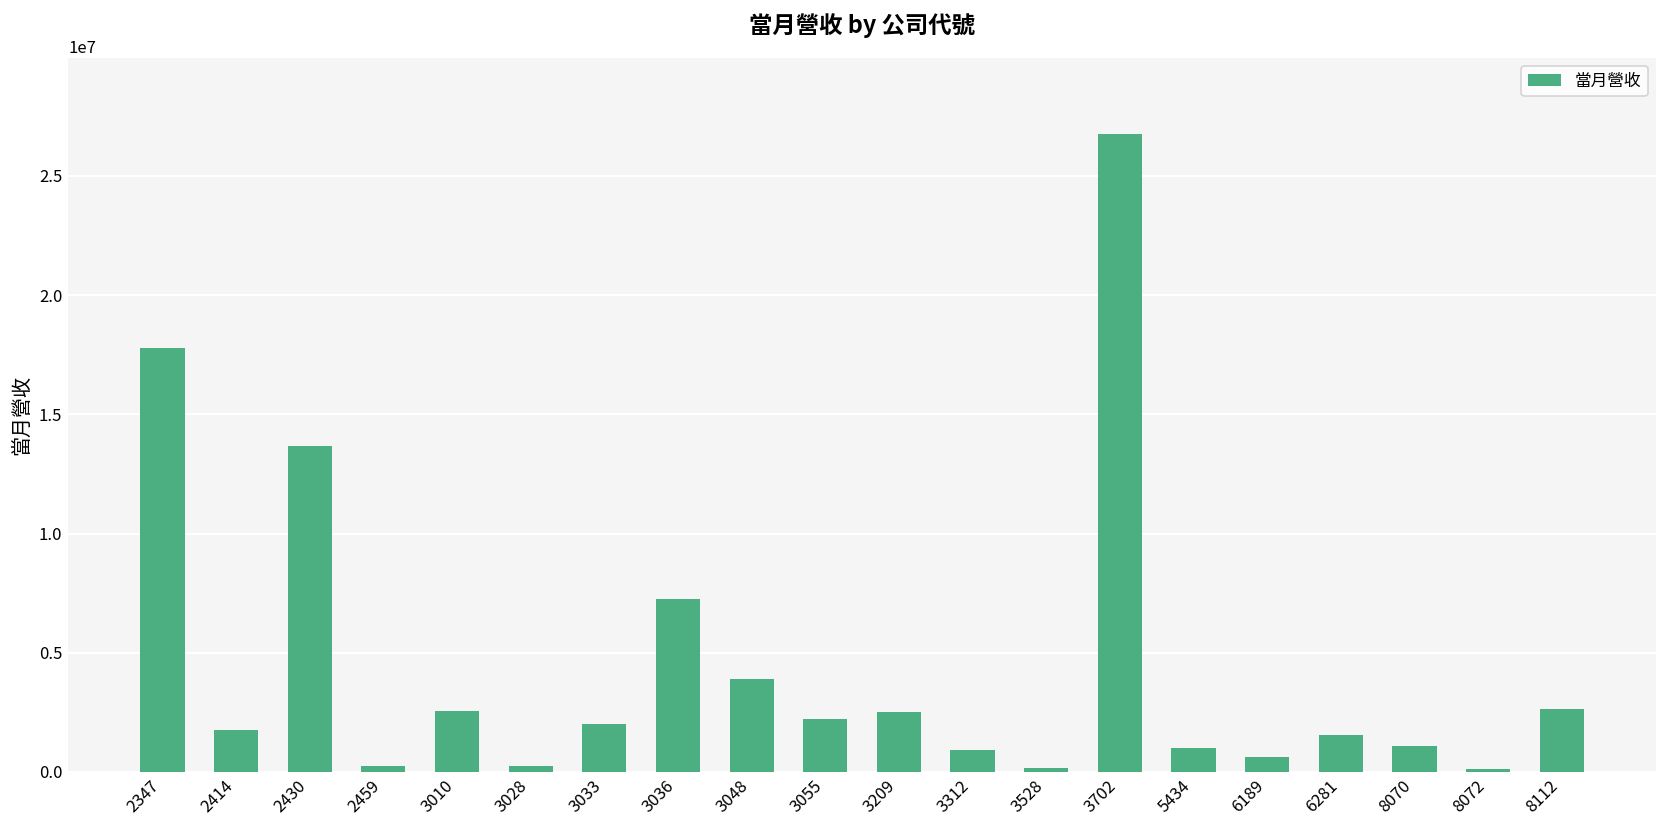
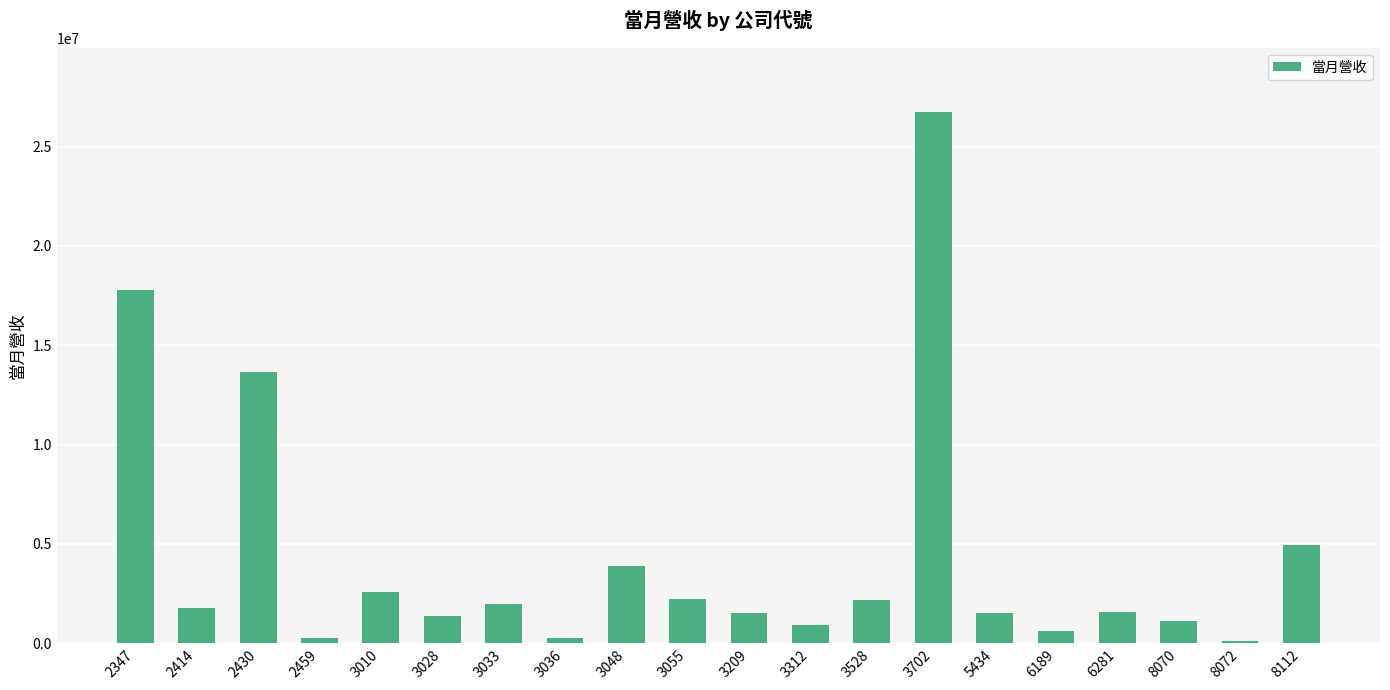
  {
    "2347": 17800000,
    "2414": 1800000,
    "2430": 13700000,
    "2459": 300000,
    "3010": 2600000,
-   "3028": 300000,
+   "3028": 1400000,
    "3033": 2000000,
-   "3036": 7200000,
+   "3036": 300000,
    "3048": 3900000,
    "3055": 2200000,
-   "3209": 2500000,
+   "3209": 1500000,
    "3312": 900000,
-   "3528": 200000,
+   "3528": 2200000,
    "3702": 26800000,
-   "5434": 1000000,
+   "5434": 1500000,
    "6189": 600000,
    "6281": 1600000,
    "8070": 1100000,
-   "8112": 2600000
+   "8112": 4900000
  }
